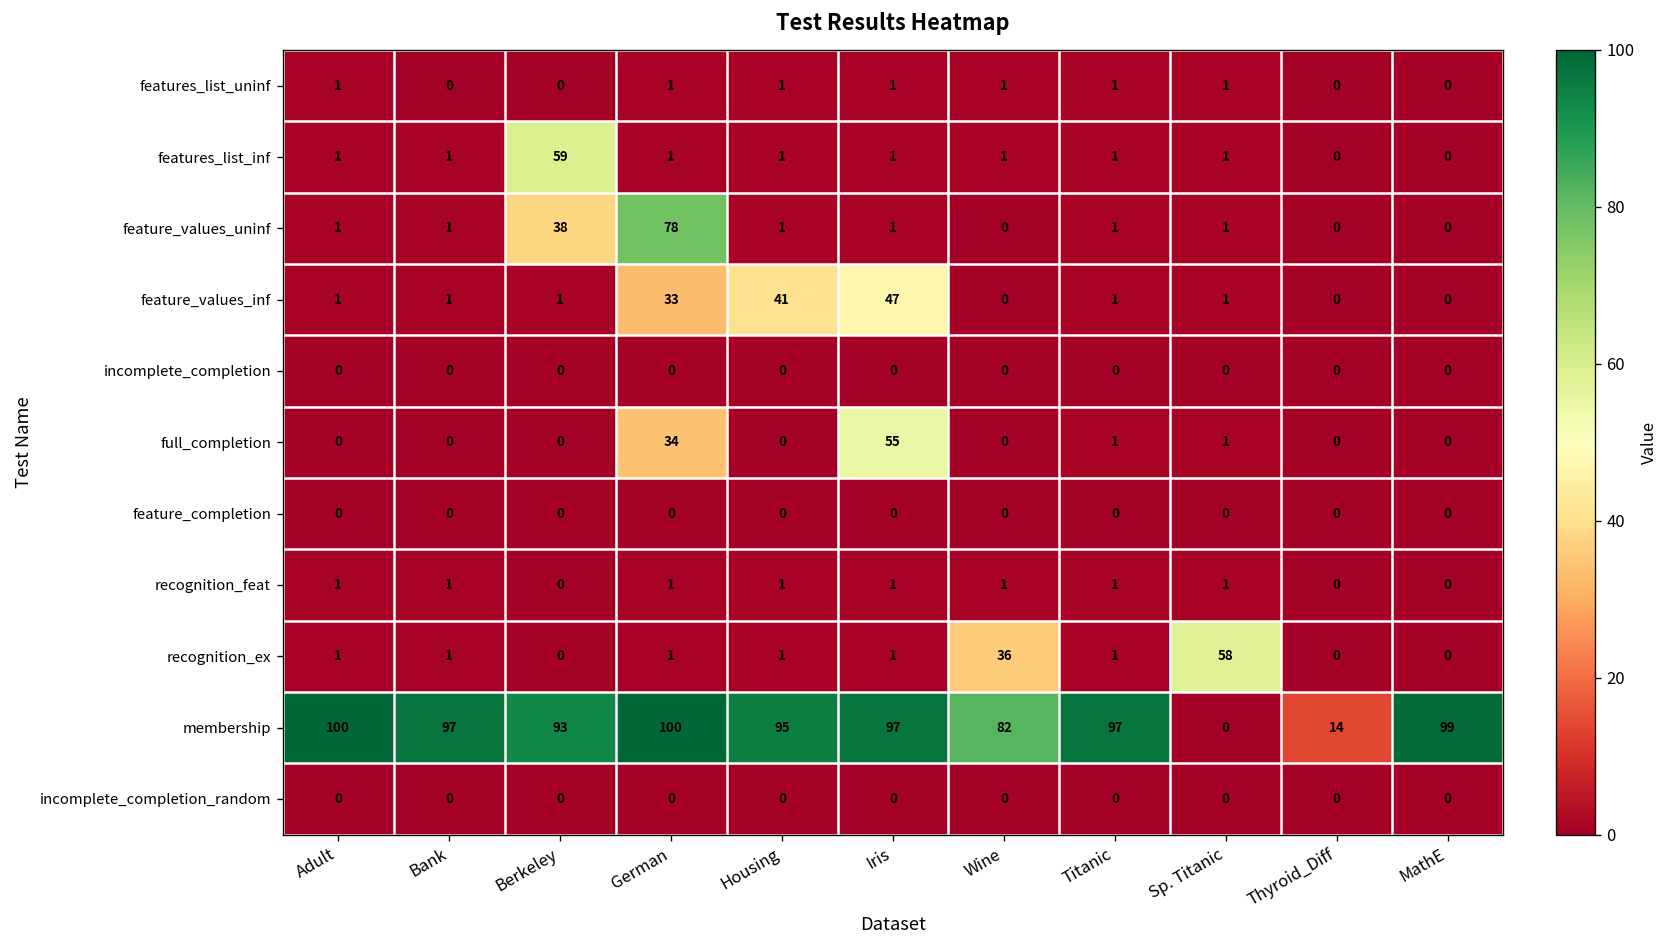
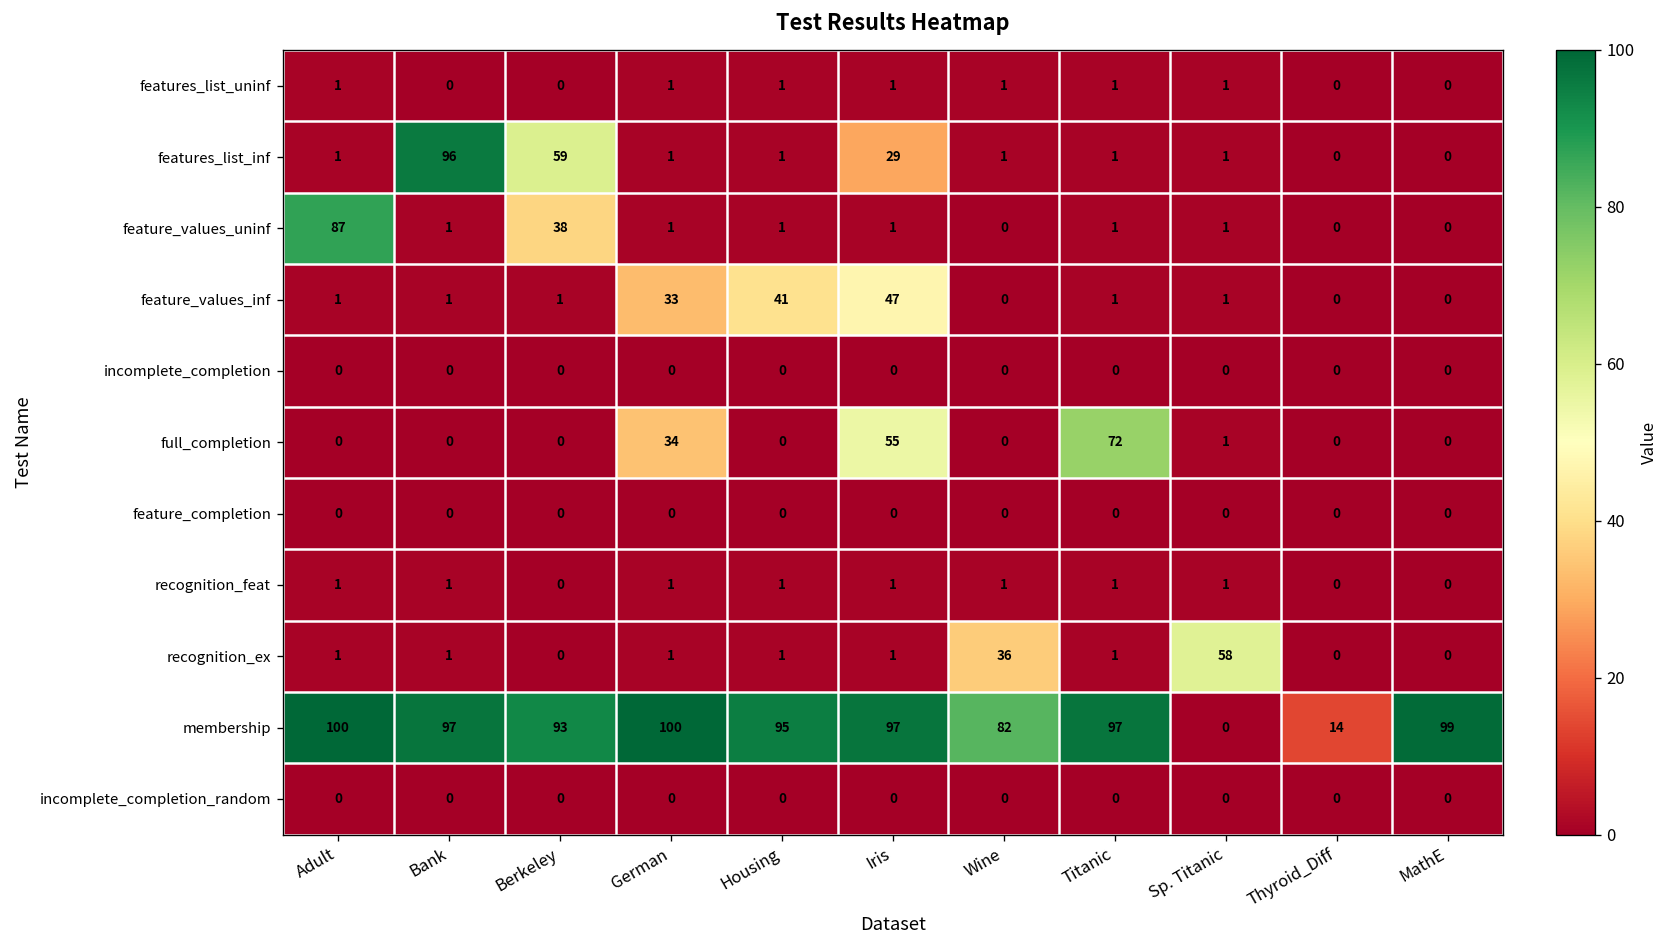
  {
    "features_list_uninf": {
      "Adult": 1,
      "Bank": 0,
      "Berkeley": 0,
      "German": 1,
      "Housing": 1,
      "Iris": 1,
      "Wine": 1,
      "Titanic": 1,
      "Sp. Titanic": 1,
      "Thyroid_Diff": 0,
      "MathE": 0
    },
    "features_list_inf": {
      "Adult": 1,
-     "Bank": 1,
+     "Bank": 96,
      "Berkeley": 59,
      "German": 1,
      "Housing": 1,
-     "Iris": 1,
+     "Iris": 29,
      "Wine": 1,
      "Titanic": 1,
      "Sp. Titanic": 1,
      "Thyroid_Diff": 0,
      "MathE": 0
    },
    "feature_values_uninf": {
-     "Adult": 1,
+     "Adult": 87,
      "Bank": 1,
      "Berkeley": 38,
-     "German": 78,
+     "German": 1,
      "Housing": 1,
      "Iris": 1,
      "Wine": 0,
      "Titanic": 1,
      "Sp. Titanic": 1,
      "Thyroid_Diff": 0,
      "MathE": 0
    },
    "feature_values_inf": {
      "Adult": 1,
      "Bank": 1,
      "Berkeley": 1,
      "German": 33,
      "Housing": 41,
      "Iris": 47,
      "Wine": 0,
      "Titanic": 1,
      "Sp. Titanic": 1,
      "Thyroid_Diff": 0,
      "MathE": 0
    },
    "incomplete_completion": {
      "Adult": 0,
      "Bank": 0,
      "Berkeley": 0,
      "German": 0,
      "Housing": 0,
      "Iris": 0,
      "Wine": 0,
      "Titanic": 0,
      "Sp. Titanic": 0,
      "Thyroid_Diff": 0,
      "MathE": 0
    },
    "full_completion": {
      "Adult": 0,
      "Bank": 0,
      "Berkeley": 0,
      "German": 34,
      "Housing": 0,
      "Iris": 55,
      "Wine": 0,
-     "Titanic": 1,
+     "Titanic": 72,
      "Sp. Titanic": 1,
      "Thyroid_Diff": 0,
      "MathE": 0
    },
    "feature_completion": {
      "Adult": 0,
      "Bank": 0,
      "Berkeley": 0,
      "German": 0,
      "Housing": 0,
      "Iris": 0,
      "Wine": 0,
      "Titanic": 0,
      "Sp. Titanic": 0,
      "Thyroid_Diff": 0,
      "MathE": 0
    },
    "recognition_feat": {
      "Adult": 1,
      "Bank": 1,
      "Berkeley": 0,
      "German": 1,
      "Housing": 1,
      "Iris": 1,
      "Wine": 1,
      "Titanic": 1,
      "Sp. Titanic": 1,
      "Thyroid_Diff": 0,
      "MathE": 0
    },
    "recognition_ex": {
      "Adult": 1,
      "Bank": 1,
      "Berkeley": 0,
      "German": 1,
      "Housing": 1,
      "Iris": 1,
      "Wine": 36,
      "Titanic": 1,
      "Sp. Titanic": 58,
      "Thyroid_Diff": 0,
      "MathE": 0
    },
    "membership": {
      "Adult": 100,
      "Bank": 97,
      "Berkeley": 93,
      "German": 100,
      "Housing": 95,
      "Iris": 97,
      "Wine": 82,
      "Titanic": 97,
      "Sp. Titanic": 0,
      "Thyroid_Diff": 14,
      "MathE": 99
    },
    "incomplete_completion_random": {
      "Adult": 0,
      "Bank": 0,
      "Berkeley": 0,
      "German": 0,
      "Housing": 0,
      "Iris": 0,
      "Wine": 0,
      "Titanic": 0,
      "Sp. Titanic": 0,
      "Thyroid_Diff": 0,
      "MathE": 0
    }
  }
